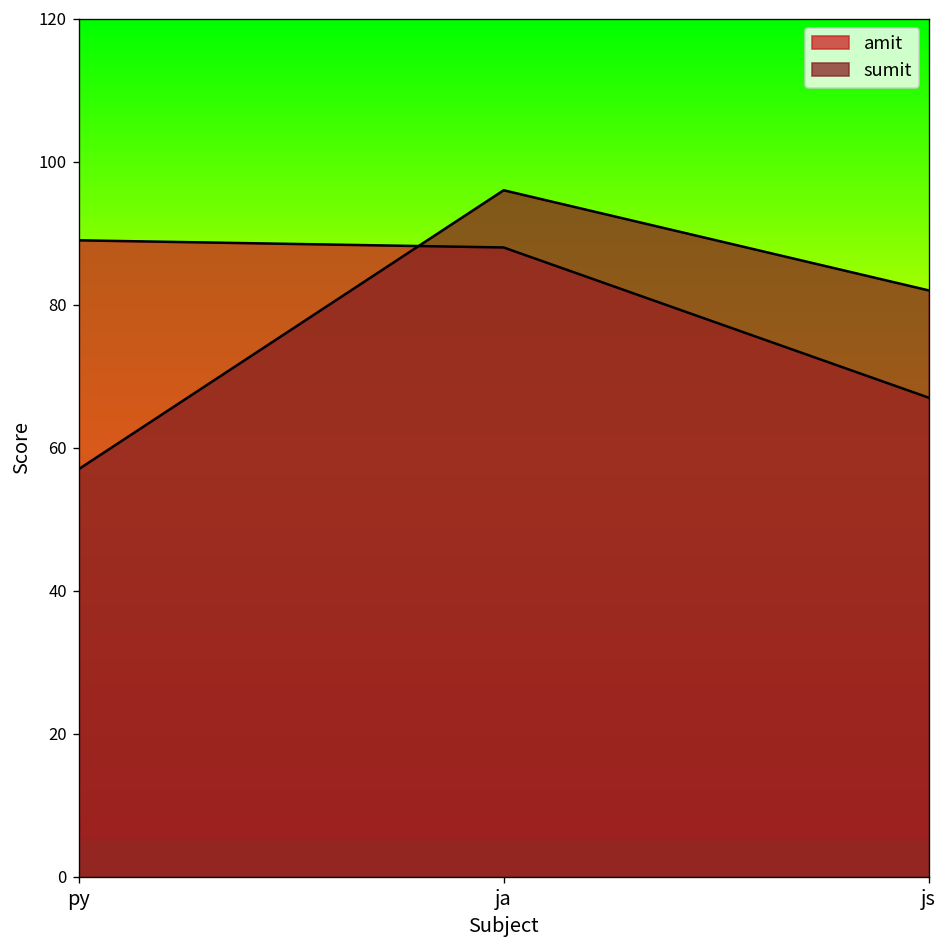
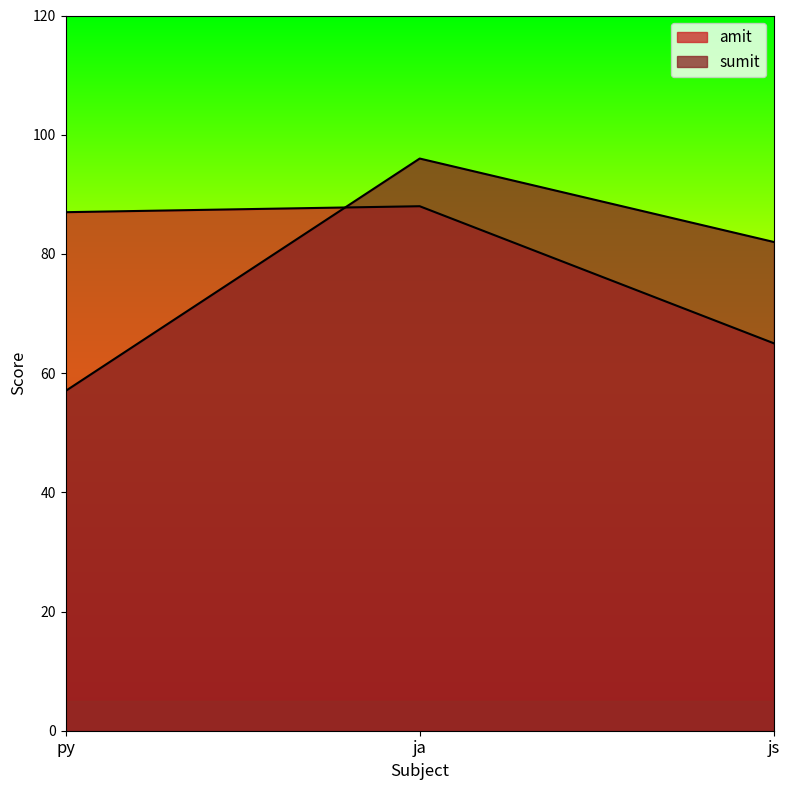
  {
    "amit": {
-     "py": 89,
+     "py": 87,
      "ja": 88,
-     "js": 67
+     "js": 65
    },
    "sumit": {
      "py": 57,
      "ja": 96,
      "js": 82
    }
  }
